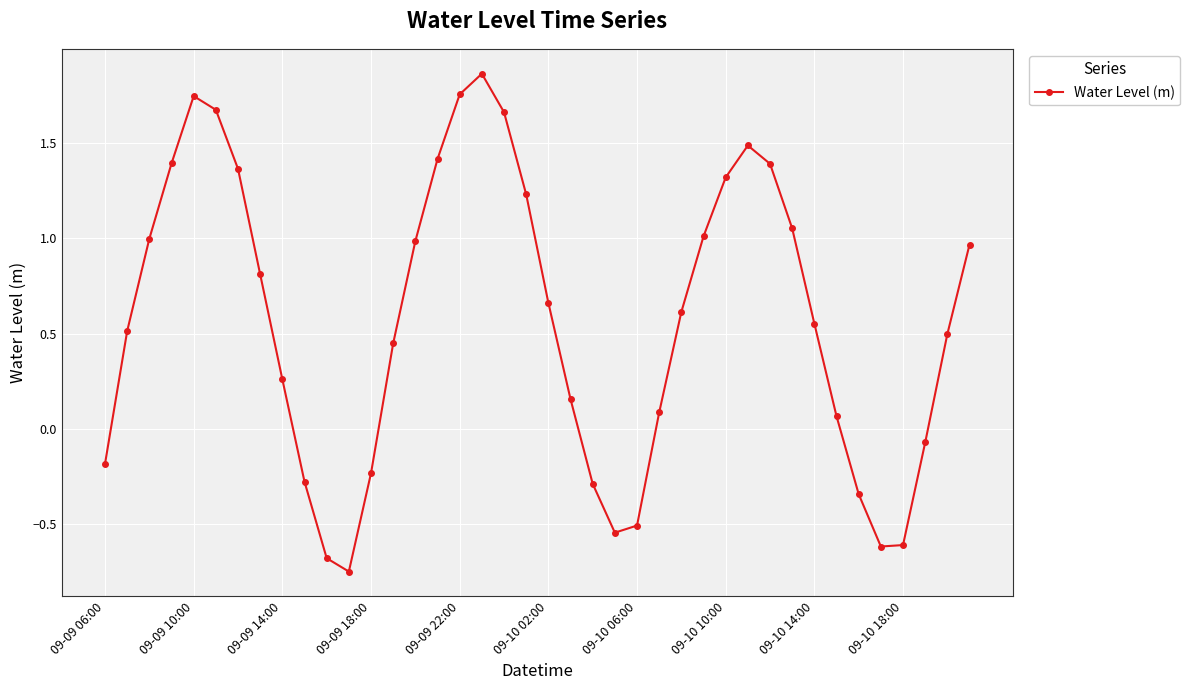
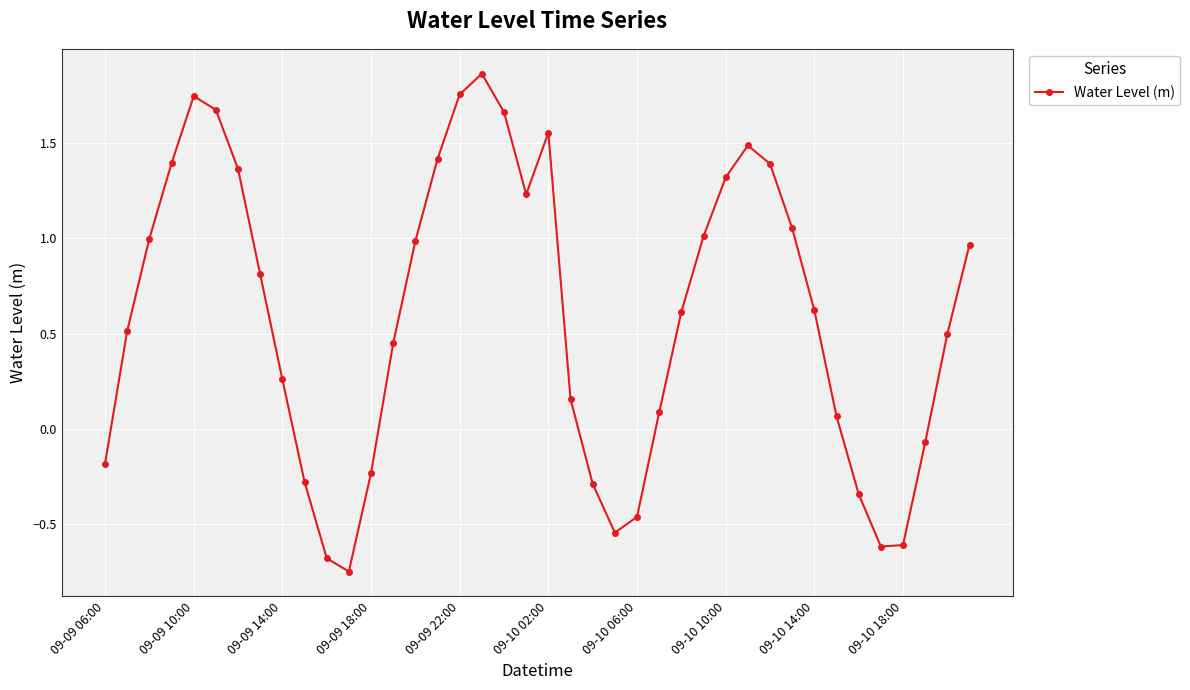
  {
    "09-09 06:00": -0.18,
    "09-09 10:00": 1.75,
    "09-09 14:00": 0.26,
    "09-09 18:00": -0.23,
    "09-09 22:00": 1.76,
-   "09-10 02:00": 0.66,
-   "09-10 06:00": -0.51,
+   "09-10 02:00": 1.56,
+   "09-10 06:00": -0.46,
    "09-10 10:00": 1.32,
-   "09-10 14:00": 0.55,
+   "09-10 14:00": 0.62,
    "09-10 18:00": -0.61
  }
